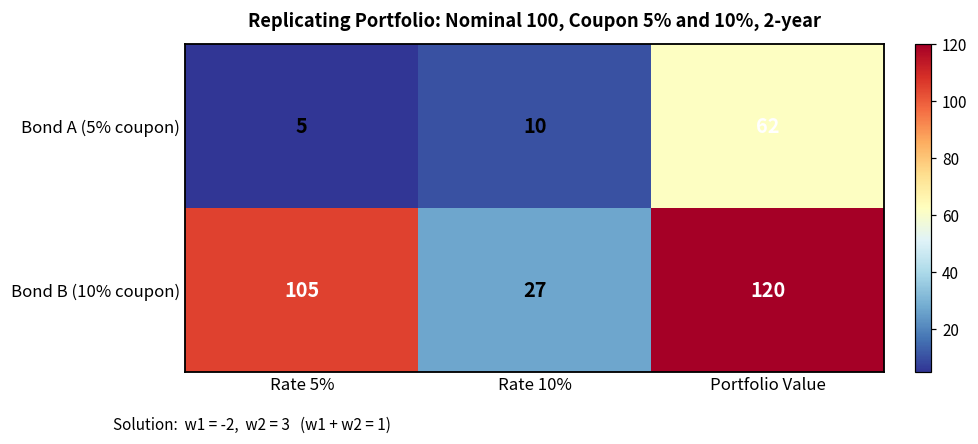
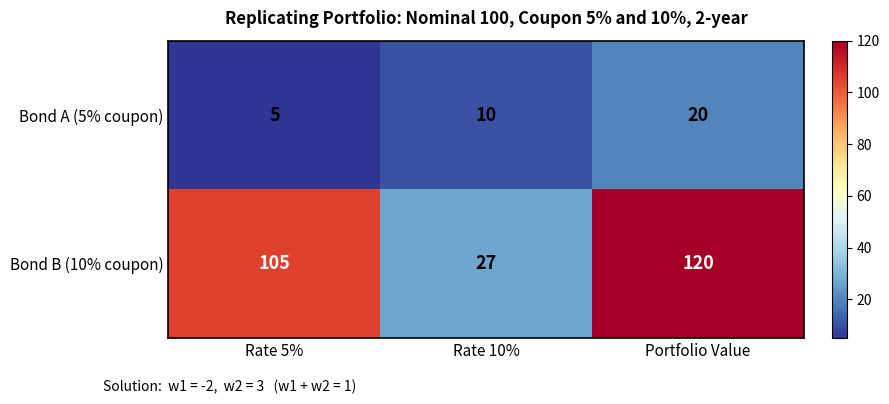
  {
    "Bond A (5% coupon)": {
      "Rate 5%": 5,
      "Rate 10%": 10,
-     "Portfolio Value": 62
+     "Portfolio Value": 20
    },
    "Bond B (10% coupon)": {
      "Rate 5%": 105,
      "Rate 10%": 27,
      "Portfolio Value": 120
    }
  }
